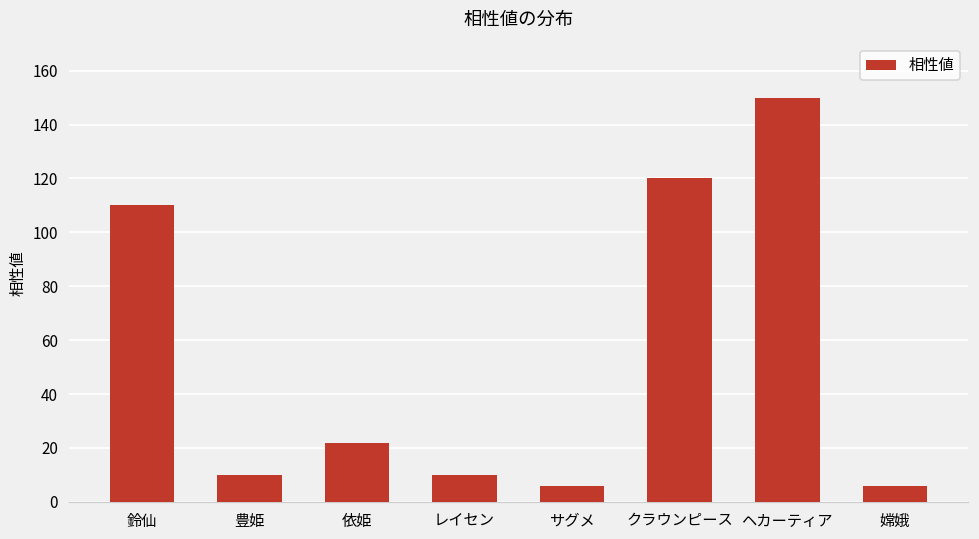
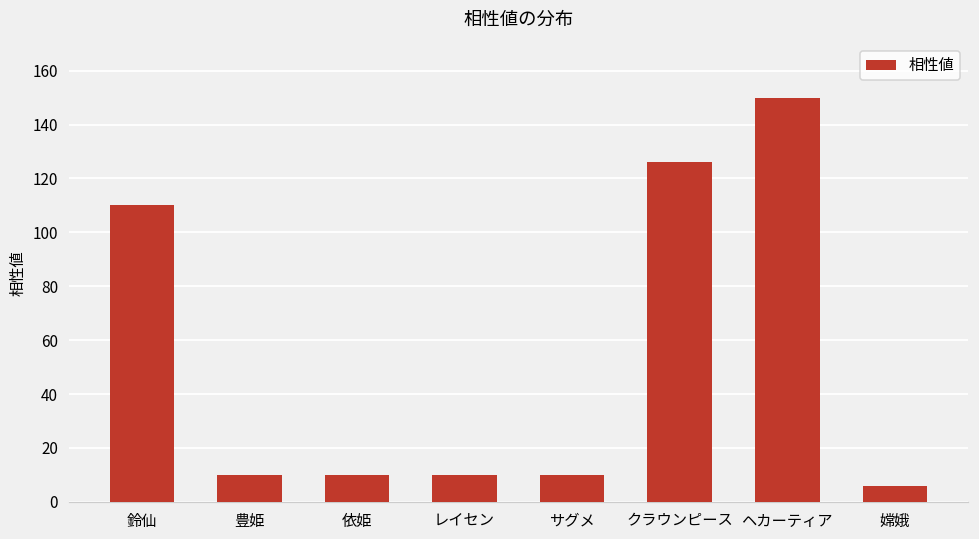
  {
    "鈴仙": 110,
    "豊姫": 10,
-   "依姫": 22,
+   "依姫": 10,
    "レイセン": 10,
-   "サグメ": 6,
-   "クラウンピース": 120,
+   "サグメ": 10,
+   "クラウンピース": 126,
    "ヘカーティア": 150,
    "嫦娥": 6
  }
